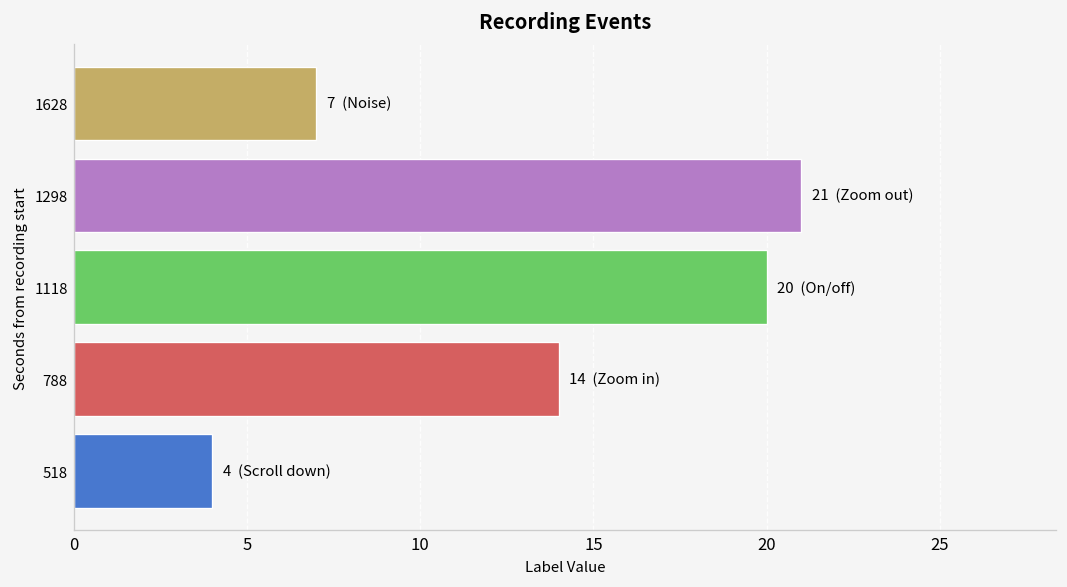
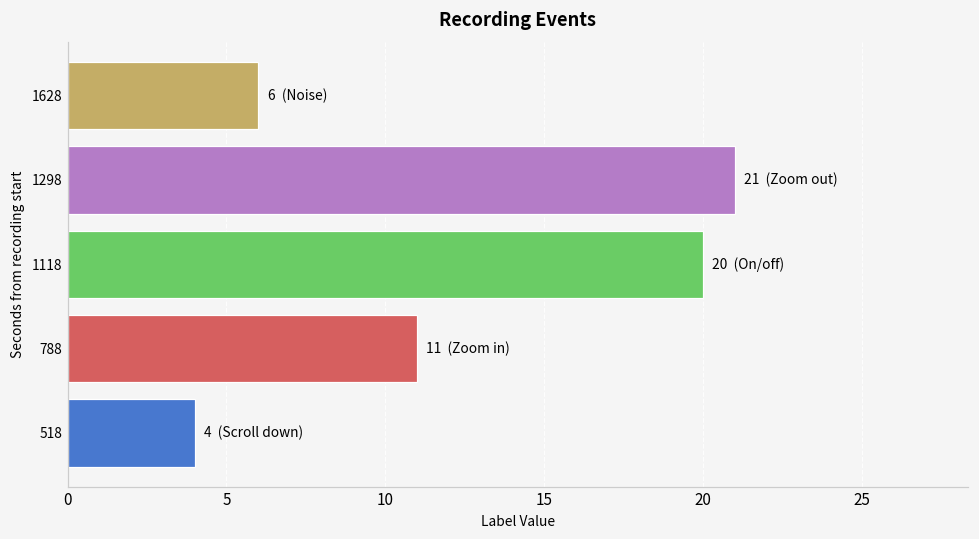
  {
-   "1628": 7,
+   "1628": 6,
    "1298": 21,
    "1118": 20,
-   "788": 14,
+   "788": 11,
    "518": 4
  }
